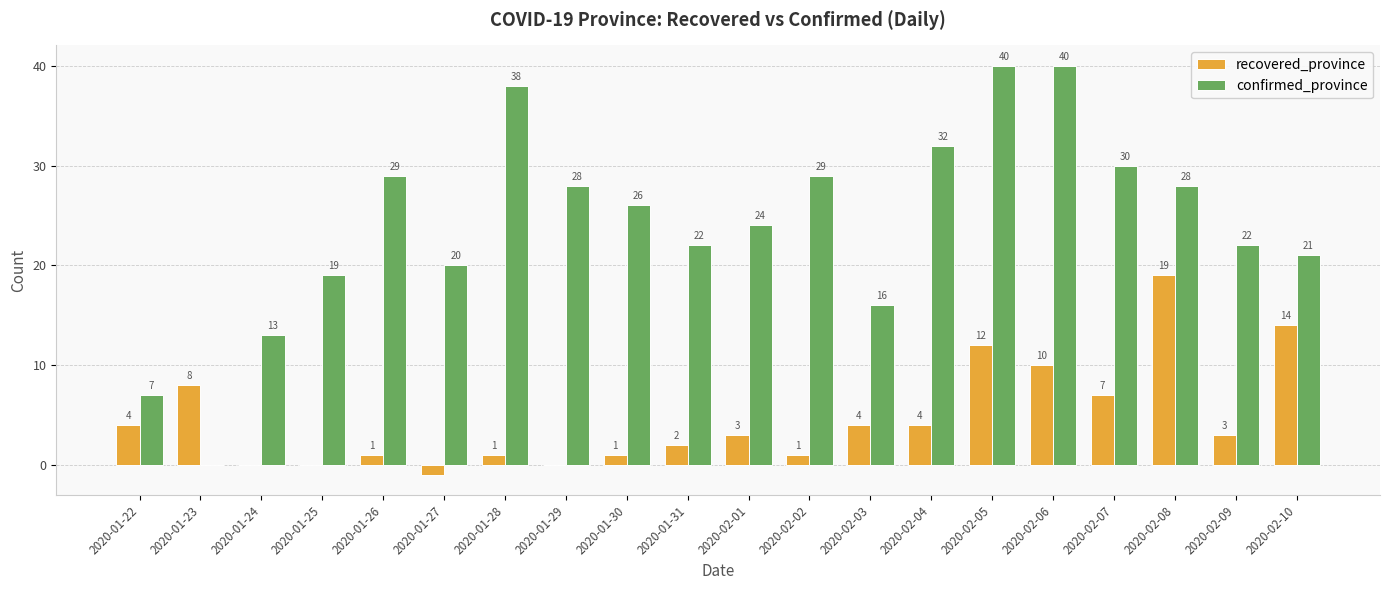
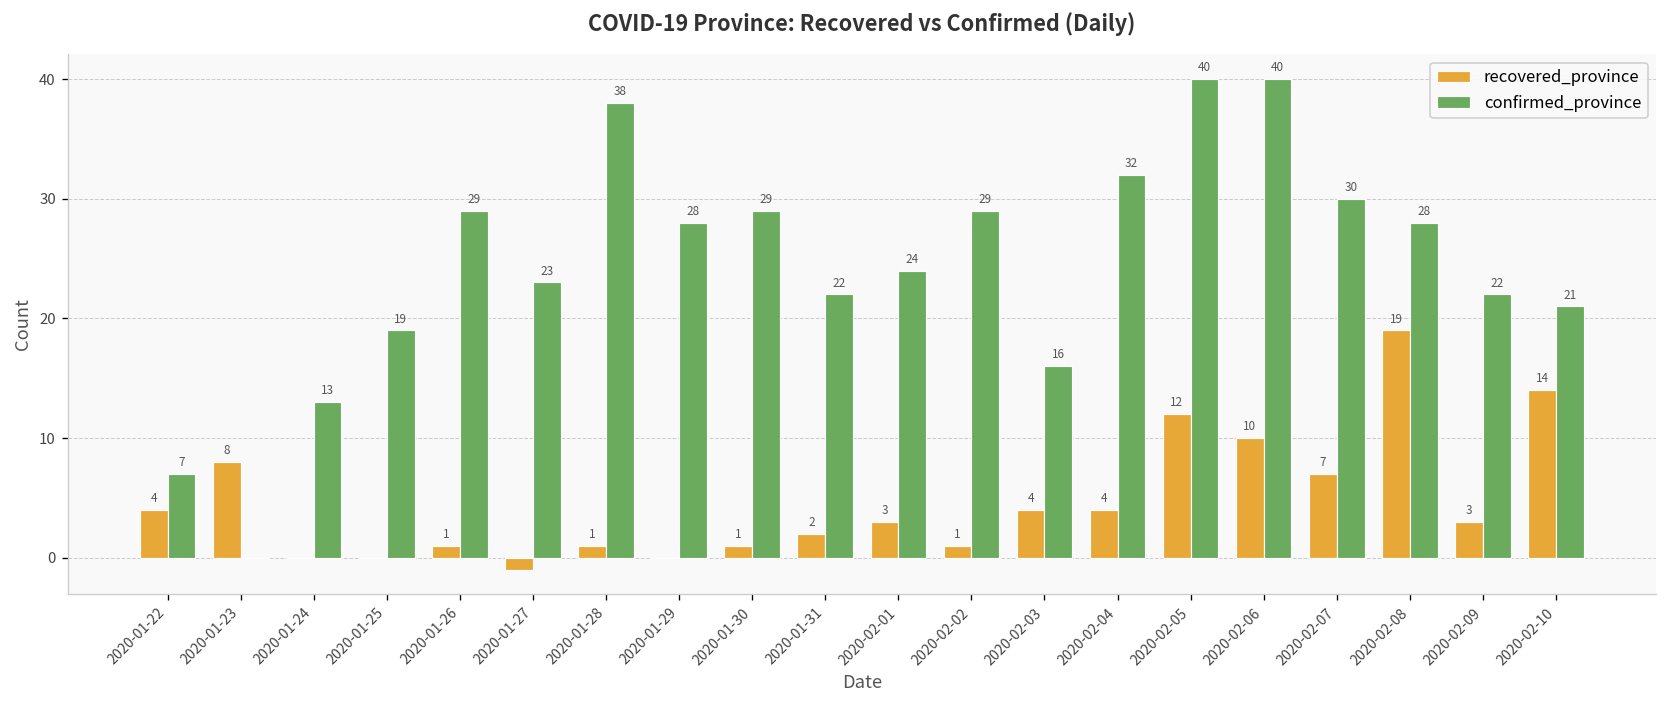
  {
    "recovered_province": {
      "2020-01-22": 4,
      "2020-01-23": 8,
      "2020-01-26": 1,
      "2020-01-28": 1,
      "2020-01-30": 1,
      "2020-01-31": 2,
      "2020-02-01": 3,
      "2020-02-02": 1,
      "2020-02-03": 4,
      "2020-02-04": 4,
      "2020-02-05": 12,
      "2020-02-06": 10,
      "2020-02-07": 7,
      "2020-02-08": 19,
      "2020-02-09": 3,
      "2020-02-10": 14
    },
    "confirmed_province": {
      "2020-01-22": 7,
      "2020-01-24": 13,
      "2020-01-25": 19,
      "2020-01-26": 29,
-     "2020-01-27": 20,
+     "2020-01-27": 23,
      "2020-01-28": 38,
      "2020-01-29": 28,
-     "2020-01-30": 26,
+     "2020-01-30": 29,
      "2020-01-31": 22,
      "2020-02-01": 24,
      "2020-02-02": 29,
      "2020-02-03": 16,
      "2020-02-04": 32,
      "2020-02-05": 40,
      "2020-02-06": 40,
      "2020-02-07": 30,
      "2020-02-08": 28,
      "2020-02-09": 22,
      "2020-02-10": 21
    }
  }
